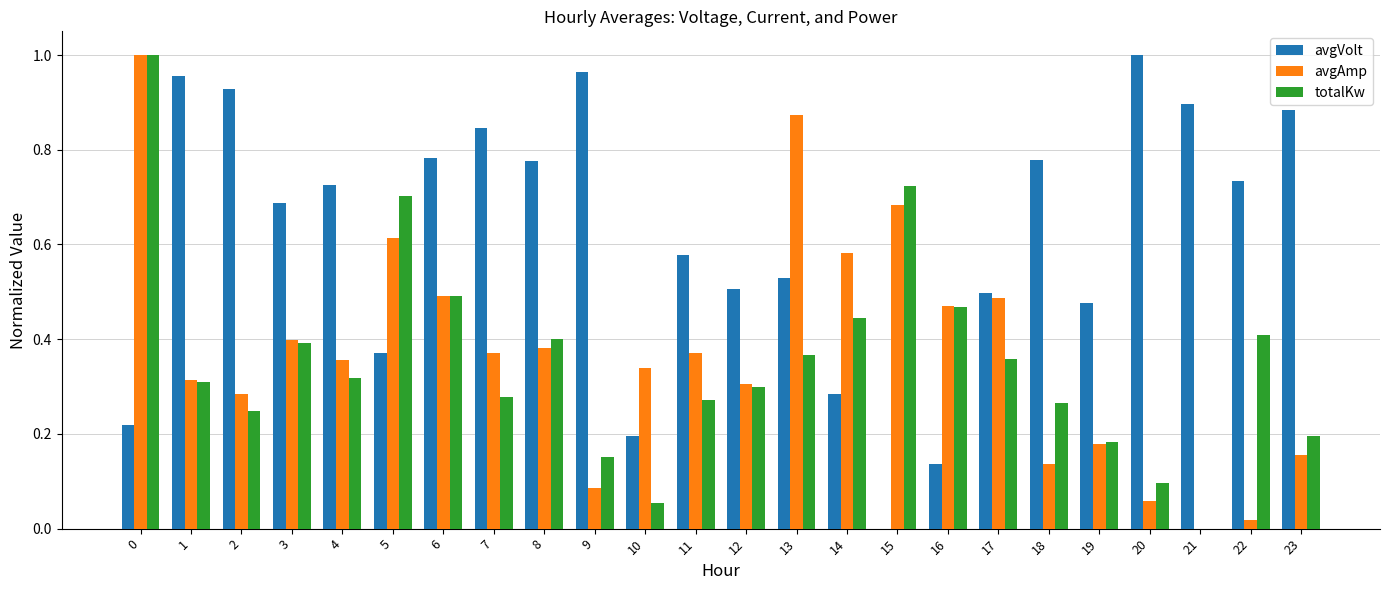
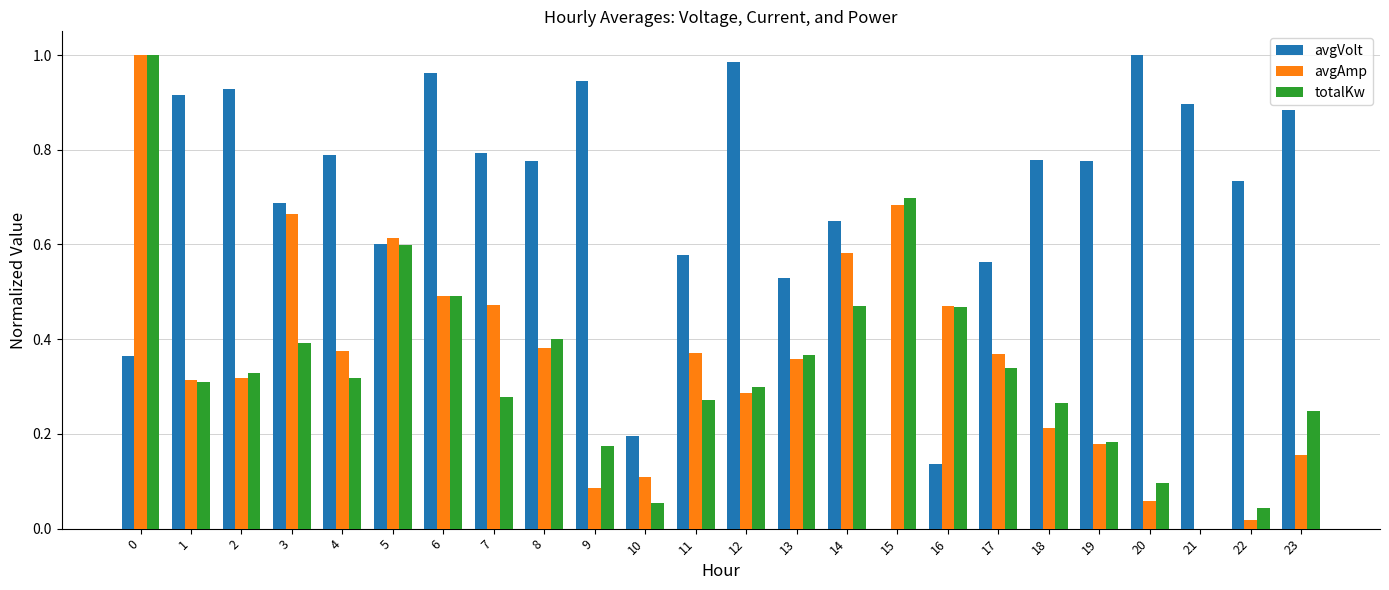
  {
    "avgVolt": {
-     "0": 0.22,
-     "1": 0.95,
+     "0": 0.36,
+     "1": 0.92,
      "2": 0.93,
      "3": 0.69,
-     "4": 0.73,
-     "5": 0.37,
-     "6": 0.78,
-     "7": 0.85,
+     "4": 0.79,
+     "5": 0.60,
+     "6": 0.96,
+     "7": 0.79,
      "8": 0.78,
-     "9": 0.96,
+     "9": 0.95,
      "10": 0.20,
      "11": 0.58,
-     "12": 0.51,
+     "12": 0.99,
      "13": 0.53,
-     "14": 0.28,
+     "14": 0.65,
      "15": 0.00,
      "16": 0.14,
-     "17": 0.50,
+     "17": 0.56,
      "18": 0.78,
-     "19": 0.48,
+     "19": 0.78,
      "20": 1.00,
      "21": 0.90,
      "22": 0.73,
      "23": 0.88
    },
    "avgAmp": {
      "0": 1.00,
      "1": 0.31,
-     "2": 0.29,
-     "3": 0.40,
-     "4": 0.36,
+     "2": 0.32,
+     "3": 0.67,
+     "4": 0.37,
      "5": 0.61,
      "6": 0.49,
-     "7": 0.37,
+     "7": 0.47,
      "8": 0.38,
      "9": 0.09,
-     "10": 0.34,
+     "10": 0.11,
      "11": 0.37,
-     "12": 0.30,
-     "13": 0.87,
+     "12": 0.29,
+     "13": 0.36,
      "14": 0.58,
      "15": 0.68,
      "16": 0.47,
-     "17": 0.49,
-     "18": 0.14,
+     "17": 0.37,
+     "18": 0.21,
      "19": 0.18,
      "20": 0.06,
      "21": 0.00,
      "22": 0.02,
      "23": 0.16
    },
    "totalKw": {
      "0": 1.00,
      "1": 0.31,
-     "2": 0.25,
+     "2": 0.33,
      "3": 0.39,
      "4": 0.32,
-     "5": 0.70,
+     "5": 0.60,
      "6": 0.49,
      "7": 0.28,
      "8": 0.40,
-     "9": 0.15,
+     "9": 0.17,
      "10": 0.05,
      "11": 0.27,
      "12": 0.30,
      "13": 0.37,
-     "14": 0.44,
-     "15": 0.72,
+     "14": 0.47,
+     "15": 0.70,
      "16": 0.47,
-     "17": 0.36,
+     "17": 0.34,
      "18": 0.27,
      "19": 0.18,
      "20": 0.10,
      "21": 0.00,
-     "22": 0.41,
-     "23": 0.20
+     "22": 0.04,
+     "23": 0.25
    }
  }
